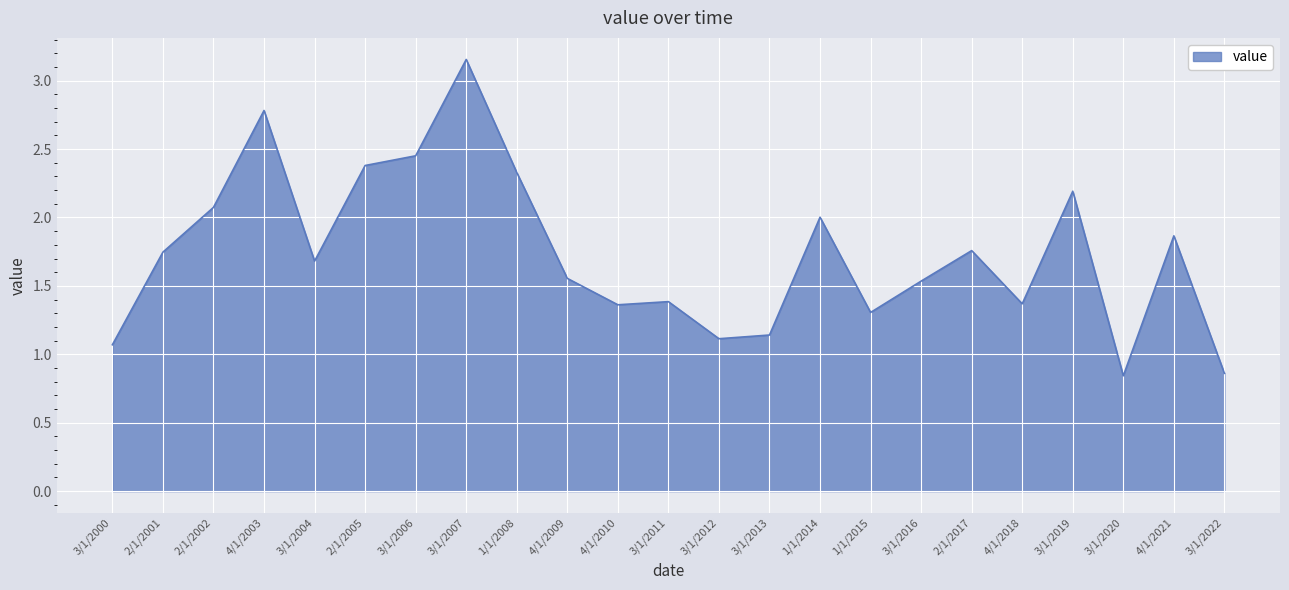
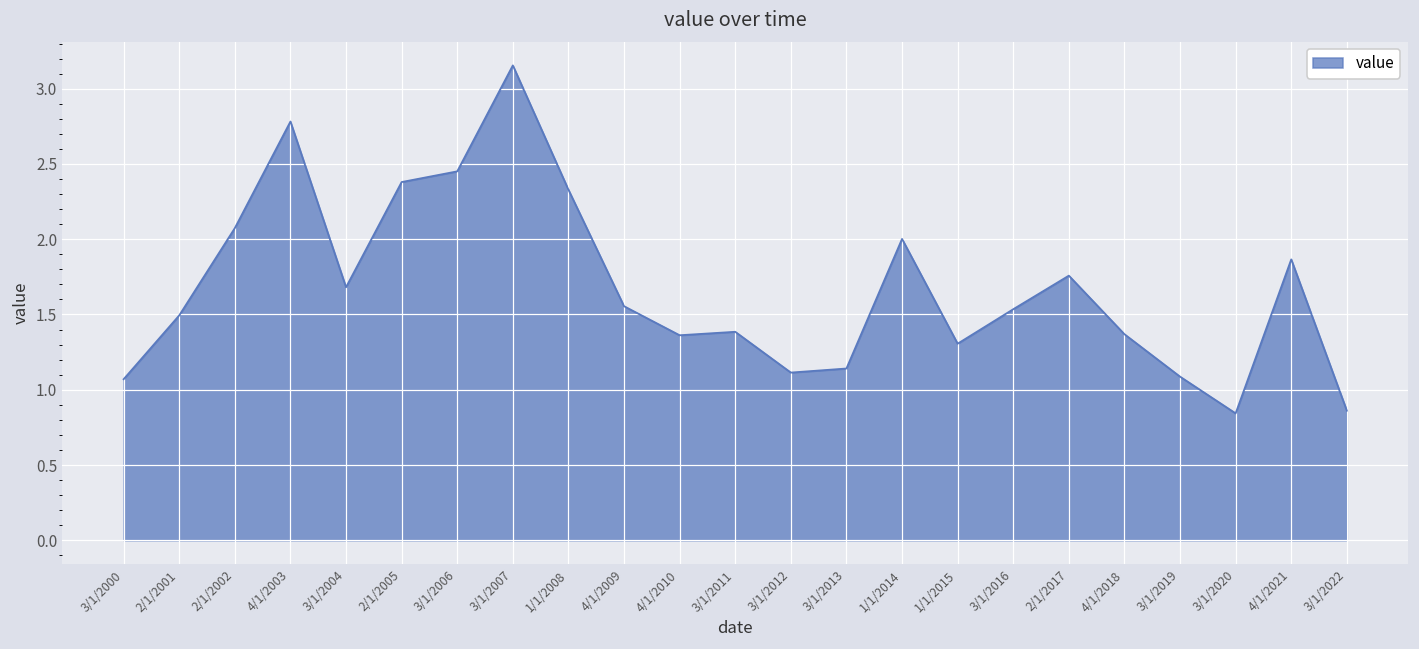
  {
    "3/1/2000": 1.07,
-   "2/1/2001": 1.75,
+   "2/1/2001": 1.49,
    "2/1/2002": 2.07,
    "4/1/2003": 2.78,
    "3/1/2004": 1.68,
    "2/1/2005": 2.38,
    "3/1/2006": 2.45,
    "3/1/2007": 3.16,
    "1/1/2008": 2.33,
    "4/1/2009": 1.56,
    "4/1/2010": 1.36,
    "3/1/2011": 1.39,
    "3/1/2012": 1.11,
    "3/1/2013": 1.14,
    "1/1/2014": 2.00,
    "1/1/2015": 1.31,
    "3/1/2016": 1.54,
    "2/1/2017": 1.76,
    "4/1/2018": 1.37,
-   "3/1/2019": 2.19,
+   "3/1/2019": 1.09,
    "3/1/2020": 0.84,
    "4/1/2021": 1.87,
    "3/1/2022": 0.86
  }
